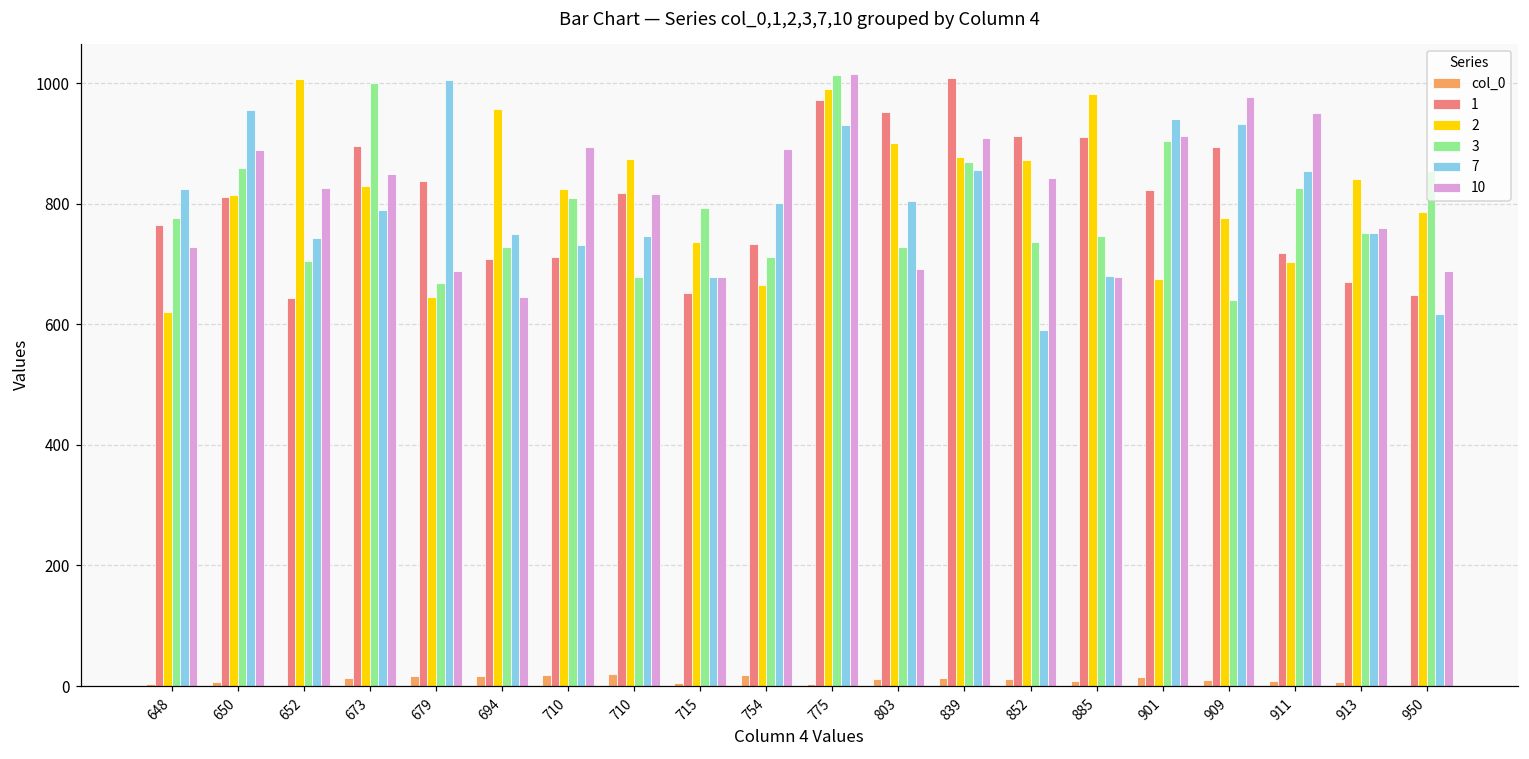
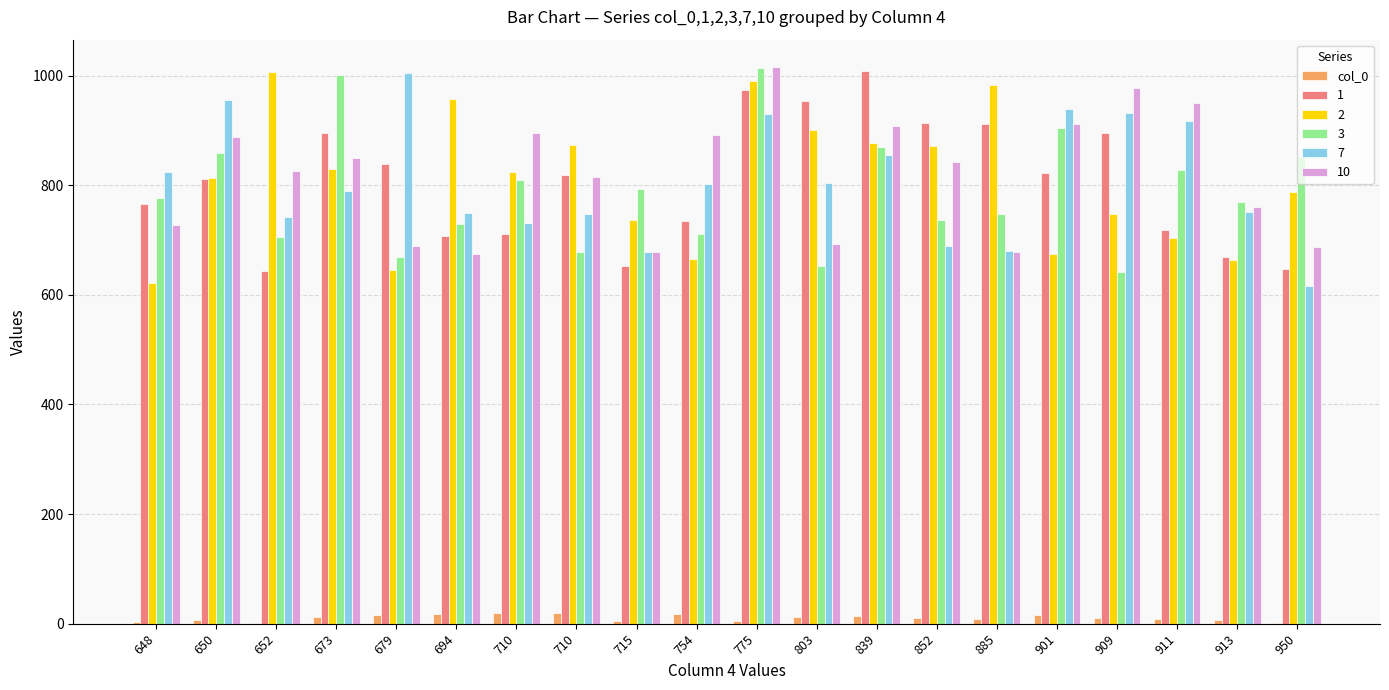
  {
    "2": {
      "648": 620,
      "650": 810,
      "652": 1010,
      "673": 830,
      "679": 650,
      "694": 960,
      "715": 740,
      "754": 670,
      "775": 990,
      "803": 900,
      "839": 880,
      "852": 870,
      "885": 980,
      "901": 680,
-     "909": 780,
+     "909": 750,
      "911": 700,
-     "913": 840,
+     "913": 660,
      "950": 790
    },
    "3": {
      "648": 780,
      "650": 860,
      "652": 710,
      "673": 1000,
      "679": 670,
      "694": 730,
      "715": 790,
      "754": 710,
      "775": 1010,
-     "803": 730,
+     "803": 650,
      "839": 870,
      "852": 740,
      "885": 750,
      "901": 900,
      "909": 640,
      "911": 830,
-     "913": 750
+     "913": 770
    },
    "7": {
      "648": 830,
      "650": 960,
      "652": 740,
      "673": 790,
      "679": 1010,
      "694": 750,
      "715": 680,
      "754": 800,
      "775": 930,
      "803": 800,
      "839": 860,
-     "852": 590,
+     "852": 690,
      "885": 680,
      "901": 940,
      "909": 930,
-     "911": 850,
+     "911": 920,
      "913": 750,
      "950": 620
    },
    "10": {
      "648": 730,
      "650": 890,
      "652": 830,
      "673": 850,
      "679": 690,
-     "694": 650,
+     "694": 670,
      "715": 680,
      "754": 890,
      "775": 1020,
      "803": 690,
      "839": 910,
      "852": 840,
      "885": 680,
      "901": 910,
      "909": 980,
      "911": 950,
      "913": 760,
      "950": 690
    }
  }
